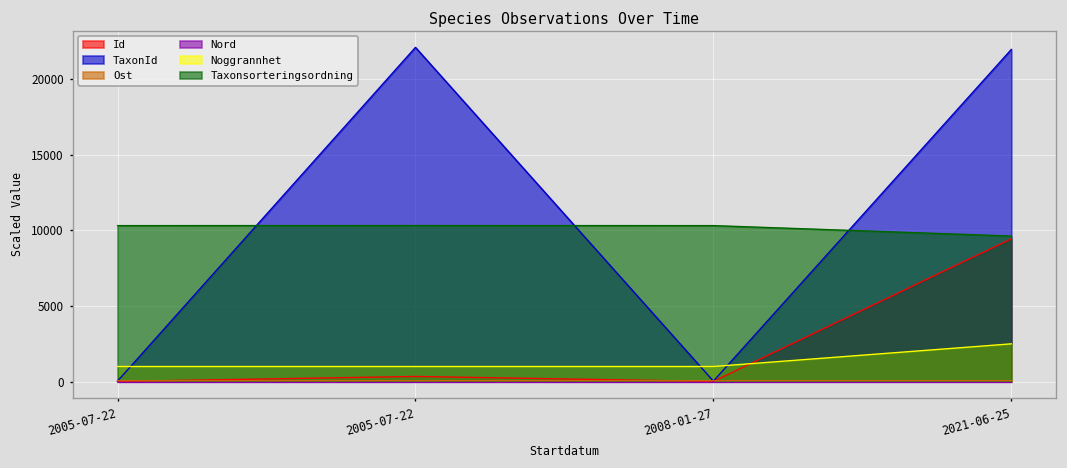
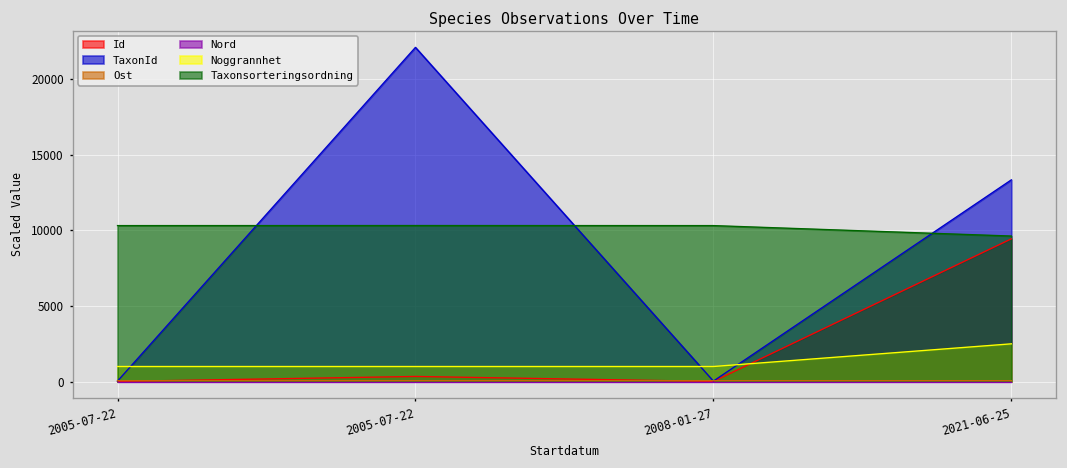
  {
    "TaxonId": {
-     "2021-06-25": 22000
+     "2021-06-25": 13300
    },
    "Noggrannhet": {
      "2008-01-27": 1000,
      "2021-06-25": 2500
    },
    "Taxonsorteringsordning": {
      "2008-01-27": 10300
    }
  }
